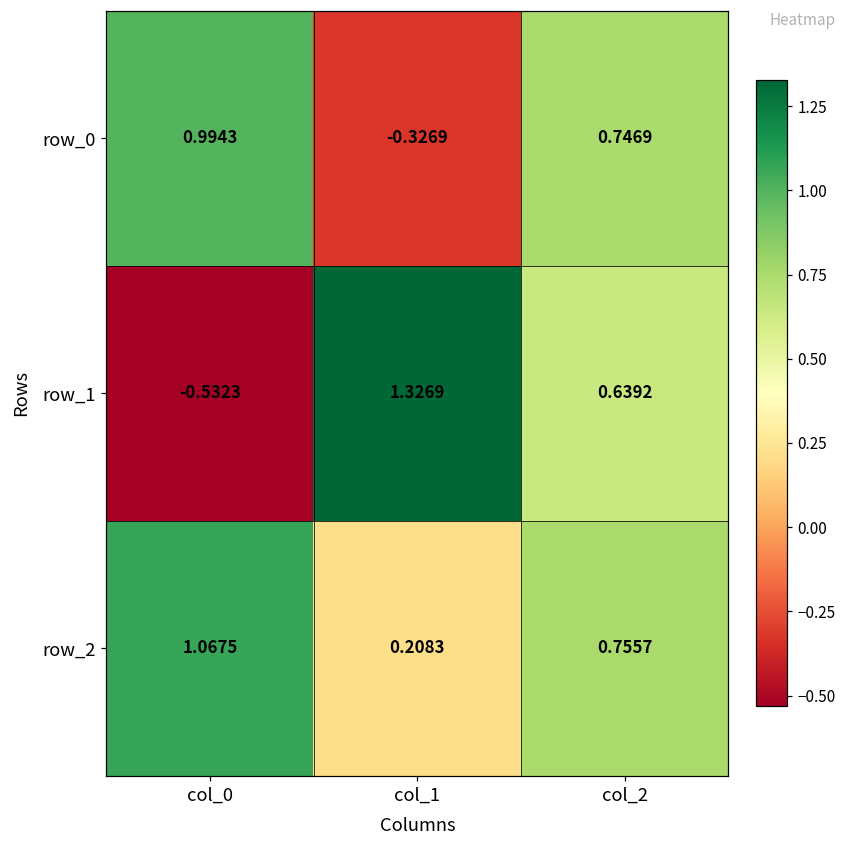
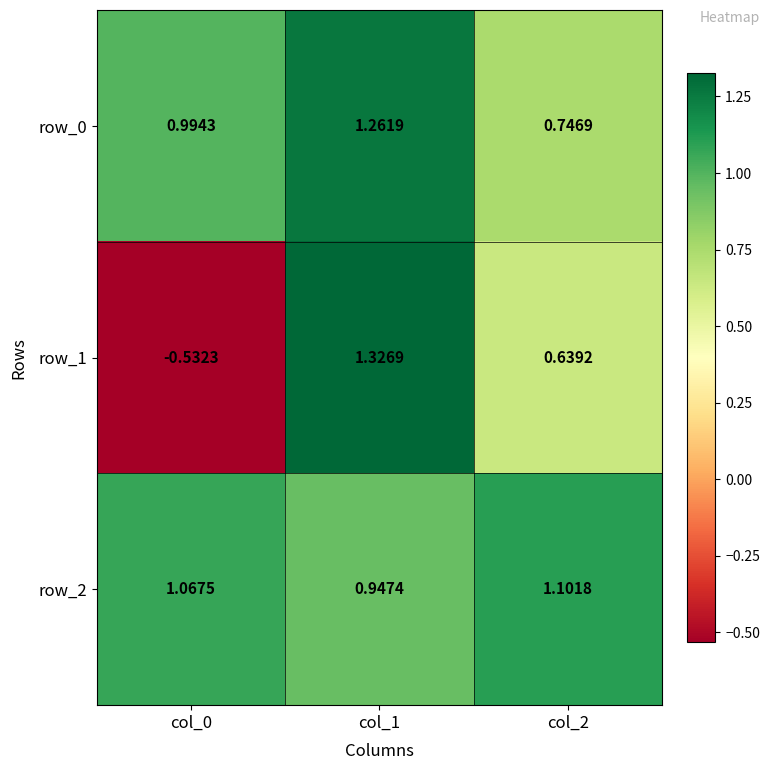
  {
    "row_0": {
      "col_0": 0.9943,
-     "col_1": -0.3269,
+     "col_1": 1.2619,
      "col_2": 0.7469
    },
    "row_1": {
      "col_0": -0.5323,
      "col_1": 1.3269,
      "col_2": 0.6392
    },
    "row_2": {
      "col_0": 1.0675,
-     "col_1": 0.2083,
-     "col_2": 0.7557
+     "col_1": 0.9474,
+     "col_2": 1.1018
    }
  }
